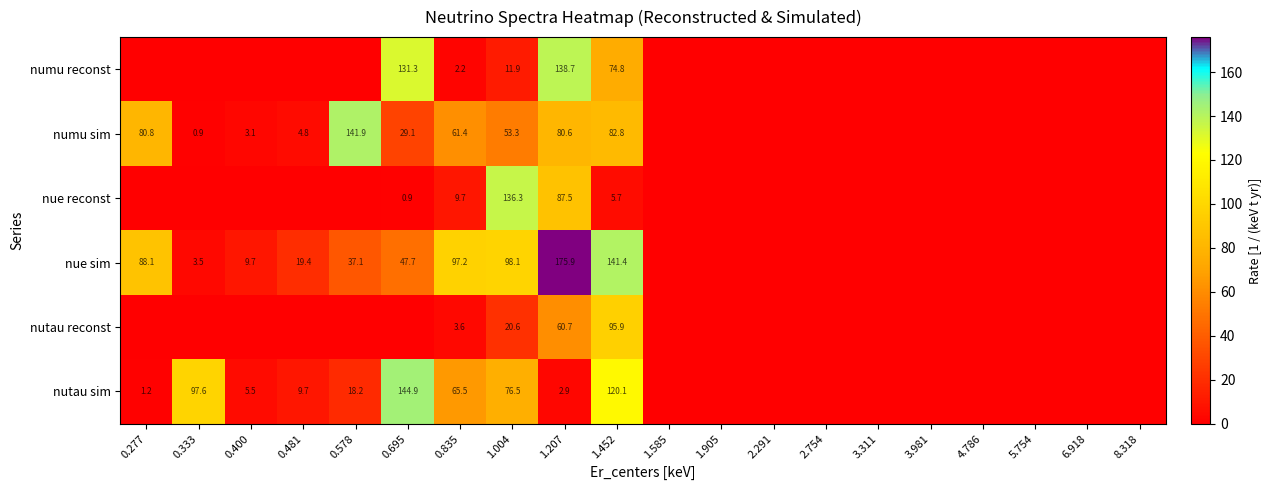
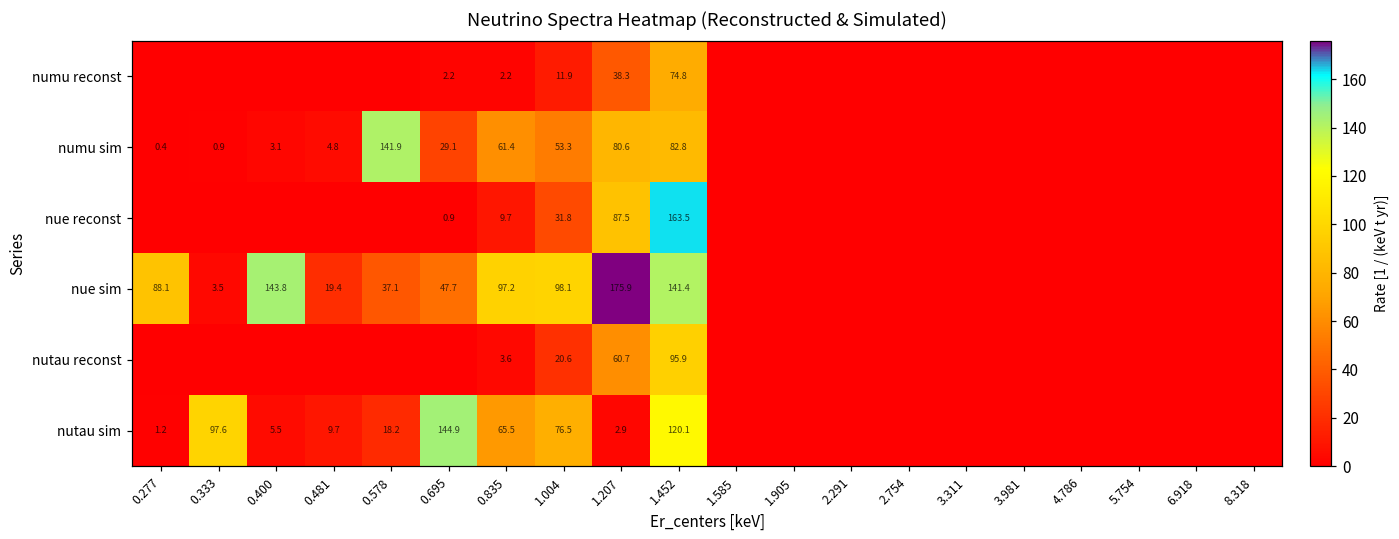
  {
    "numu reconst": {
-     "0.695": 131.3,
+     "0.695": 2.2,
      "0.835": 2.2,
      "1.004": 11.9,
-     "1.207": 138.7,
+     "1.207": 38.3,
      "1.452": 74.8
    },
    "numu sim": {
-     "0.277": 80.8,
+     "0.277": 0.4,
      "0.333": 0.9,
      "0.400": 3.1,
      "0.481": 4.8,
      "0.578": 141.9,
      "0.695": 29.1,
      "0.835": 61.4,
      "1.004": 53.3,
      "1.207": 80.6,
      "1.452": 82.8
    },
    "nue reconst": {
      "0.695": 0.9,
      "0.835": 9.7,
-     "1.004": 136.3,
+     "1.004": 31.8,
      "1.207": 87.5,
-     "1.452": 5.7
+     "1.452": 163.5
    },
    "nue sim": {
      "0.277": 88.1,
      "0.333": 3.5,
-     "0.400": 9.7,
+     "0.400": 143.8,
      "0.481": 19.4,
      "0.578": 37.1,
      "0.695": 47.7,
      "0.835": 97.2,
      "1.004": 98.1,
      "1.207": 175.9,
      "1.452": 141.4
    },
    "nutau reconst": {
      "0.835": 3.6,
      "1.004": 20.6,
      "1.207": 60.7,
      "1.452": 95.9
    },
    "nutau sim": {
      "0.277": 1.2,
      "0.333": 97.6,
      "0.400": 5.5,
      "0.481": 9.7,
      "0.578": 18.2,
      "0.695": 144.9,
      "0.835": 65.5,
      "1.004": 76.5,
      "1.207": 2.9,
      "1.452": 120.1
    }
  }
